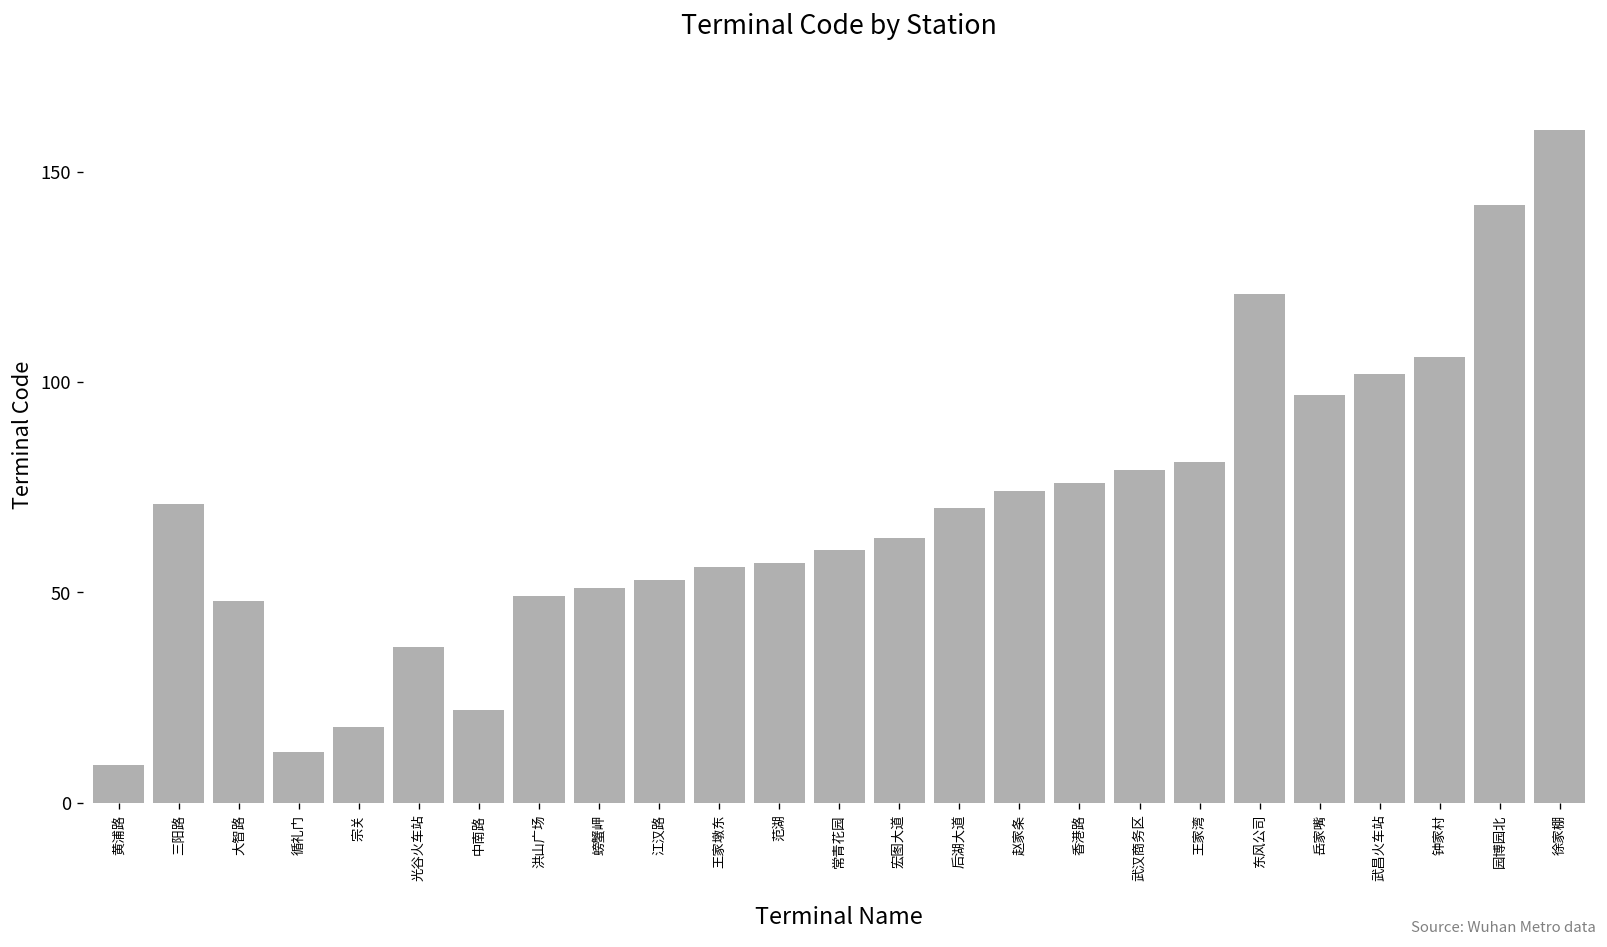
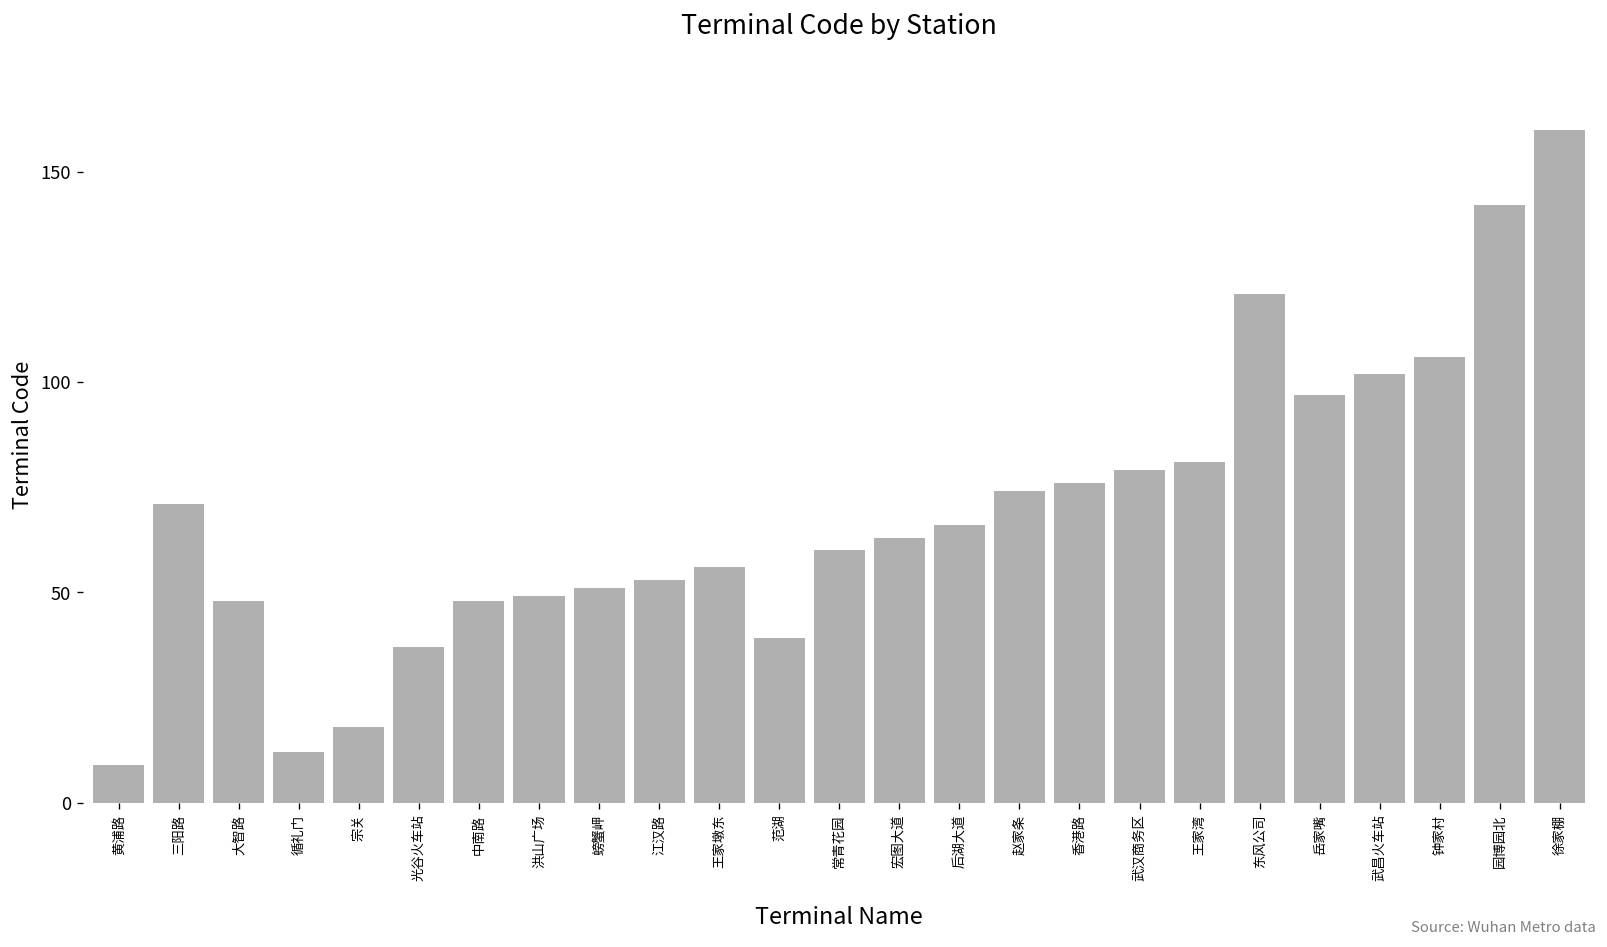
  {
    "黄浦路": 9,
    "三阳路": 71,
    "大智路": 48,
    "循礼门": 12,
    "宗关": 18,
    "光谷火车站": 37,
-   "中南路": 22,
+   "中南路": 48,
    "洪山广场": 49,
    "螃蟹岬": 51,
    "江汉路": 53,
    "王家墩东": 56,
-   "范湖": 57,
+   "范湖": 39,
    "常青花园": 60,
    "宏图大道": 63,
-   "后湖大道": 70,
+   "后湖大道": 66,
    "赵家条": 74,
    "香港路": 76,
    "武汉商务区": 79,
    "王家湾": 81,
    "东风公司": 121,
    "岳家嘴": 97,
    "武昌火车站": 102,
    "钟家村": 106,
    "园博园北": 142,
    "徐家棚": 160
  }
